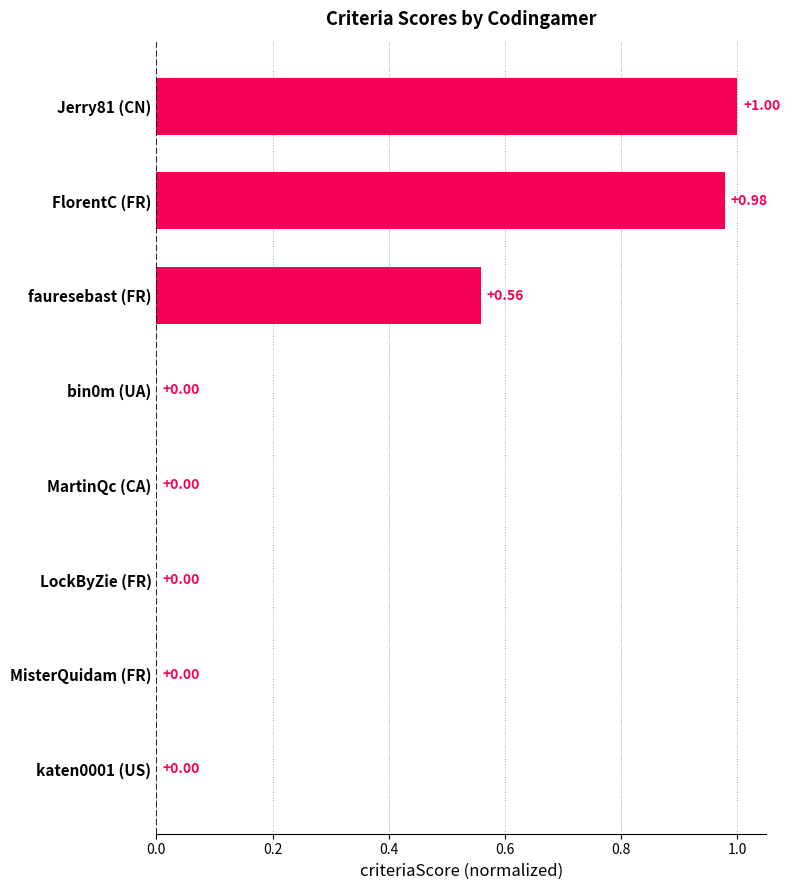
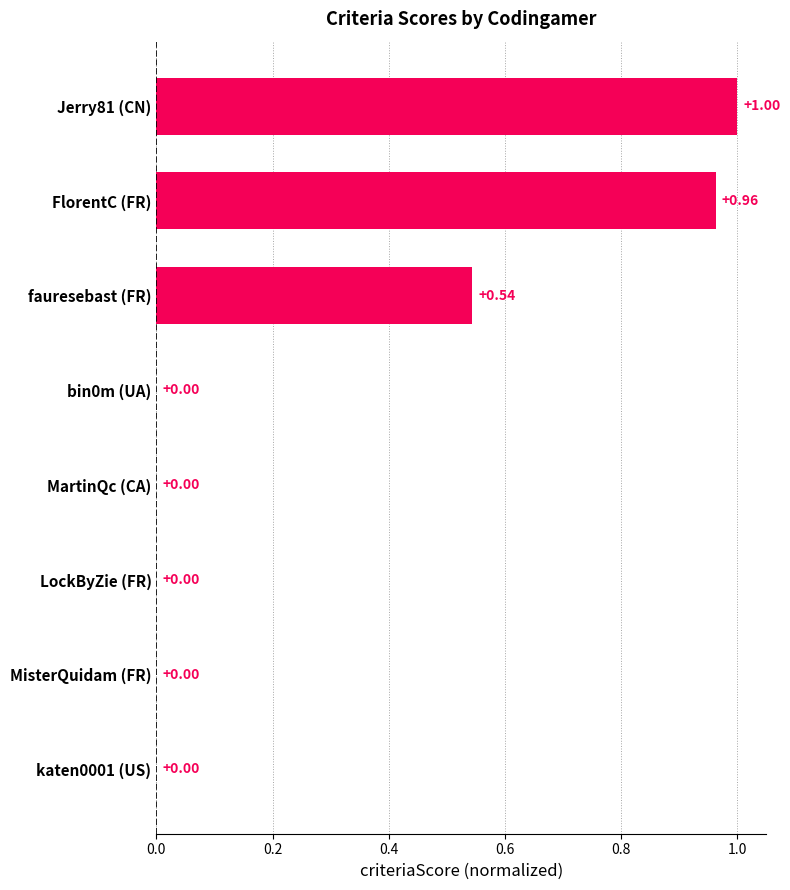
  {
    "Jerry81 (CN)": "+1.00",
-   "FlorentC (FR)": "+0.98",
-   "fauresebast (FR)": "+0.56",
+   "FlorentC (FR)": "+0.96",
+   "fauresebast (FR)": "+0.54",
    "bin0m (UA)": "+0.00",
    "MartinQc (CA)": "+0.00",
    "LockByZie (FR)": "+0.00",
    "MisterQuidam (FR)": "+0.00",
    "katen0001 (US)": "+0.00"
  }
